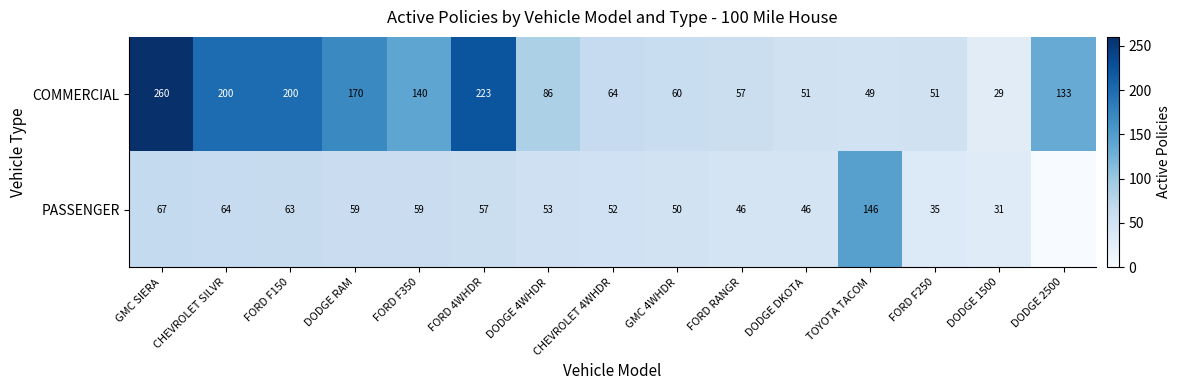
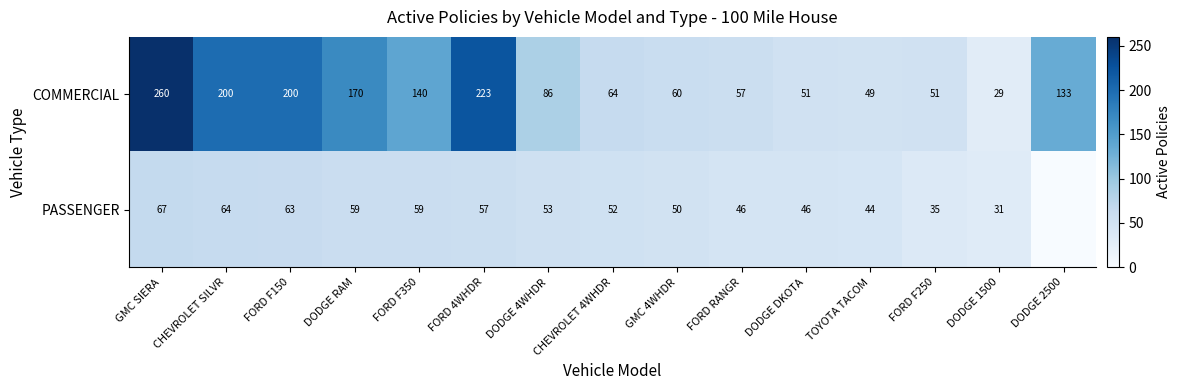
  {
    "COMMERCIAL": {
      "GMC SIERA": 260,
      "CHEVROLET SILVR": 200,
      "FORD F150": 200,
      "DODGE RAM": 170,
      "FORD F350": 140,
      "FORD 4WHDR": 223,
      "DODGE 4WHDR": 86,
      "CHEVROLET 4WHDR": 64,
      "GMC 4WHDR": 60,
      "FORD RANGR": 57,
      "DODGE DKOTA": 51,
      "TOYOTA TACOM": 49,
      "FORD F250": 51,
      "DODGE 1500": 29,
      "DODGE 2500": 133
    },
    "PASSENGER": {
      "GMC SIERA": 67,
      "CHEVROLET SILVR": 64,
      "FORD F150": 63,
      "DODGE RAM": 59,
      "FORD F350": 59,
      "FORD 4WHDR": 57,
      "DODGE 4WHDR": 53,
      "CHEVROLET 4WHDR": 52,
      "GMC 4WHDR": 50,
      "FORD RANGR": 46,
      "DODGE DKOTA": 46,
-     "TOYOTA TACOM": 146,
+     "TOYOTA TACOM": 44,
      "FORD F250": 35,
      "DODGE 1500": 31
    }
  }
